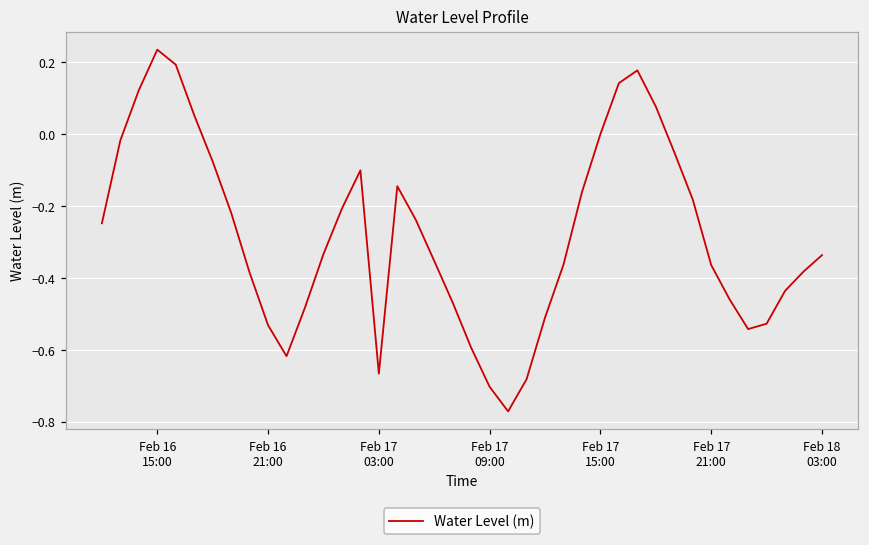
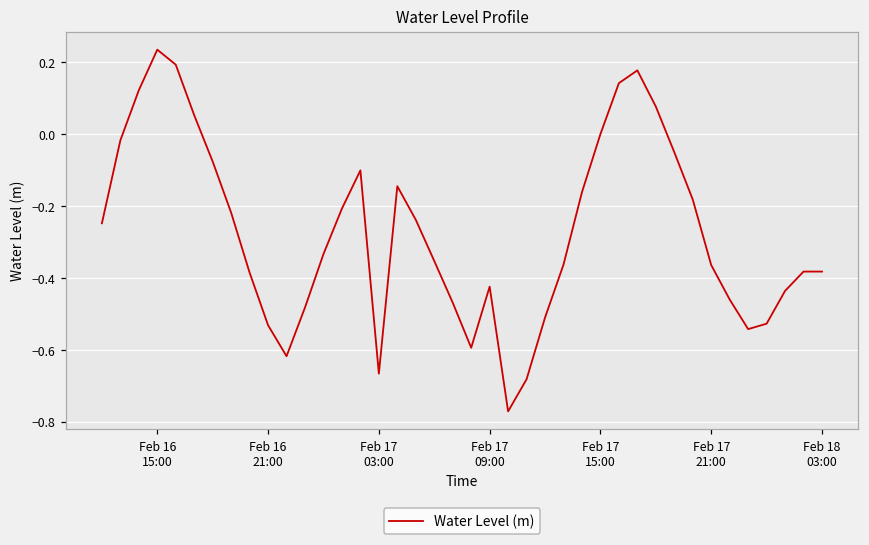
  {
    "Feb 16 15:00": 0.23,
    "Feb 16 21:00": -0.53,
    "Feb 17 03:00": -0.67,
-   "Feb 17 09:00": -0.70,
+   "Feb 17 09:00": -0.42,
    "Feb 17 15:00": 0.00,
    "Feb 17 21:00": -0.36,
-   "Feb 18 03:00": -0.34
+   "Feb 18 03:00": -0.38
  }
